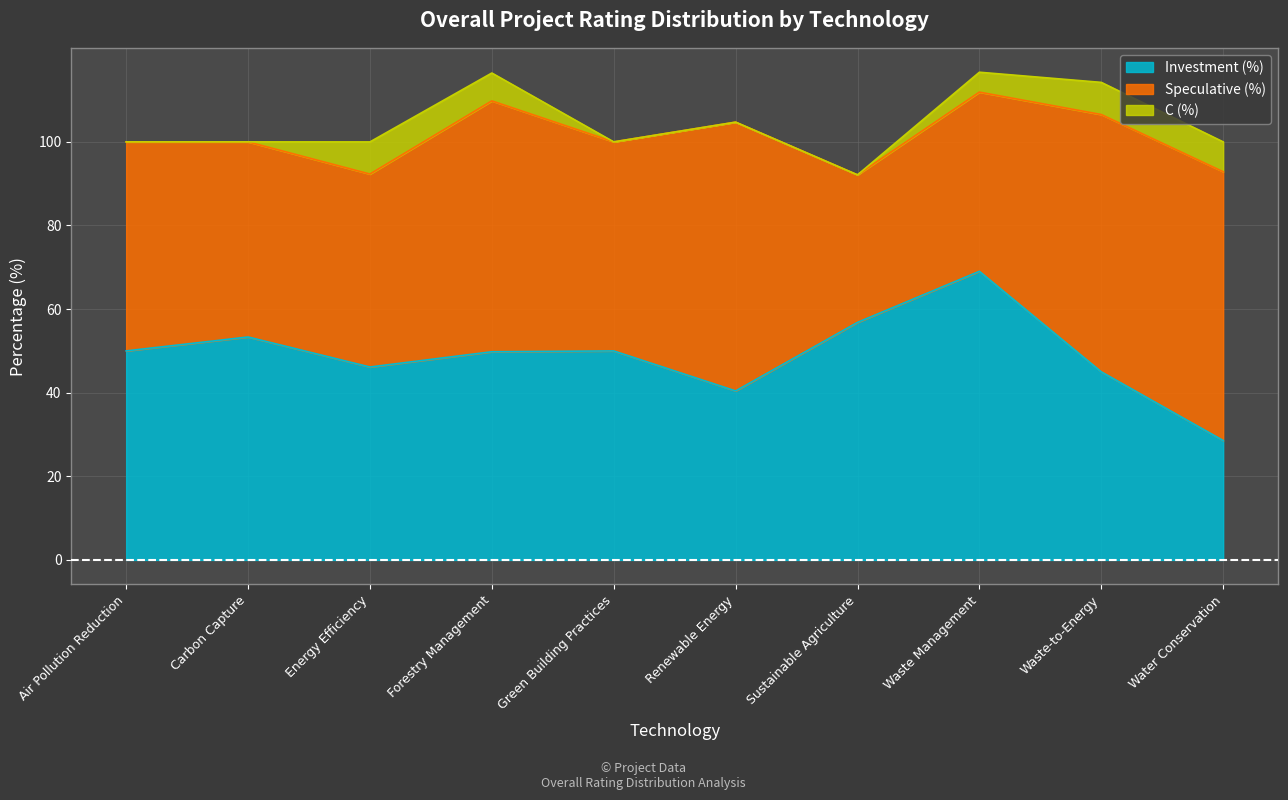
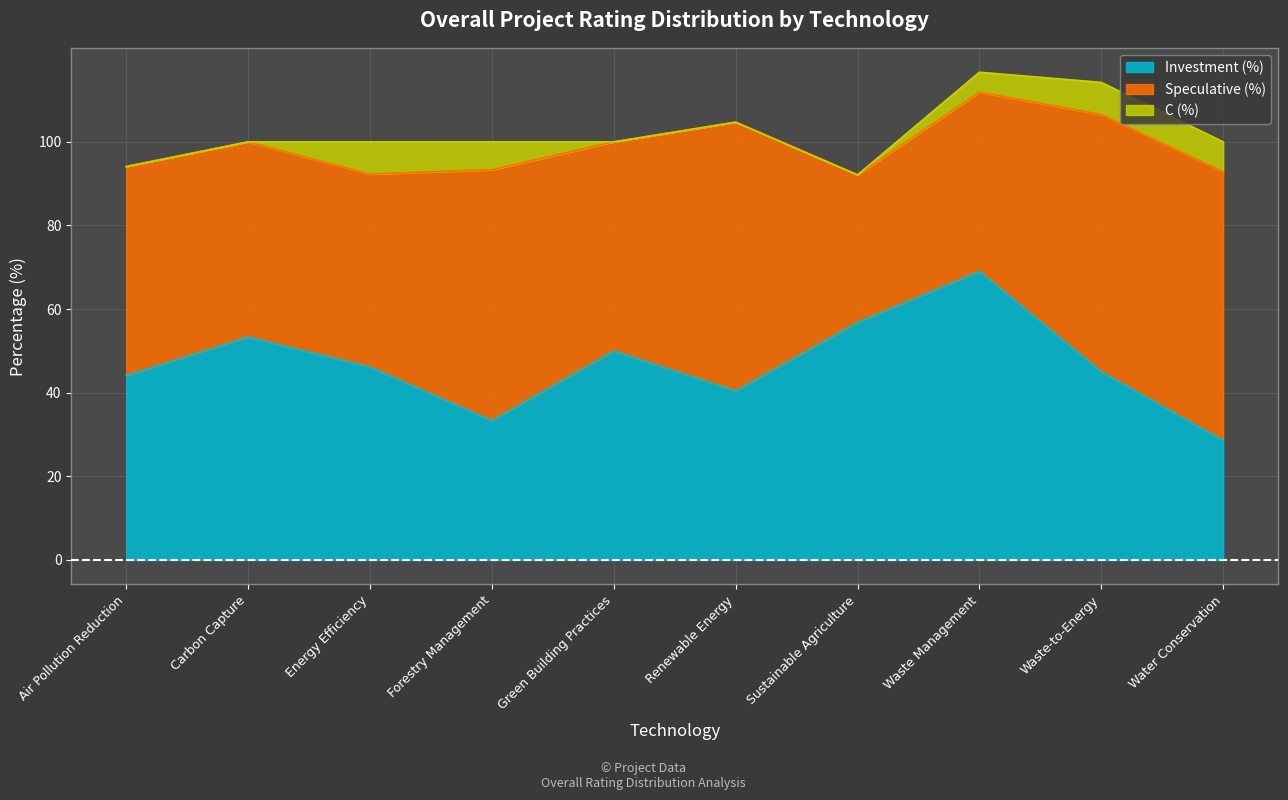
  {
    "Investment (%)": {
-     "Air Pollution Reduction": 50,
+     "Air Pollution Reduction": 44,
      "Carbon Capture": 53,
      "Energy Efficiency": 46,
-     "Forestry Management": 50,
+     "Forestry Management": 33,
      "Green Building Practices": 50,
      "Renewable Energy": 40,
      "Sustainable Agriculture": 57,
      "Waste Management": 69,
      "Waste-to-Energy": 45,
      "Water Conservation": 29
    },
    "Speculative (%)": {
      "Energy Efficiency": 46,
      "Forestry Management": 60,
      "Waste Management": 43,
      "Waste-to-Energy": 62,
      "Water Conservation": 64
    },
    "C (%)": {
      "Energy Efficiency": 8,
      "Forestry Management": 7,
      "Waste Management": 5,
      "Waste-to-Energy": 8,
      "Water Conservation": 7
    }
  }
